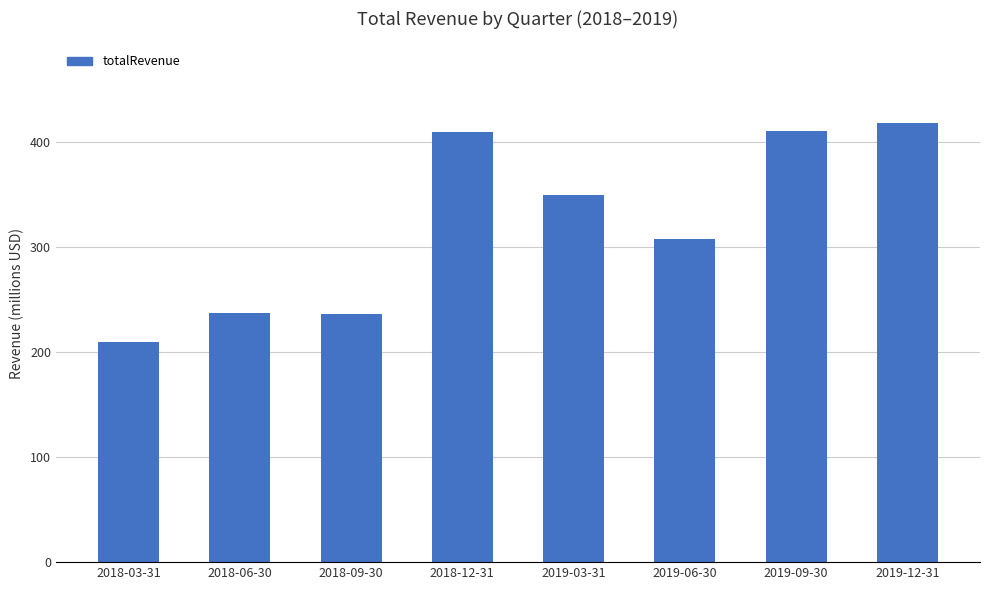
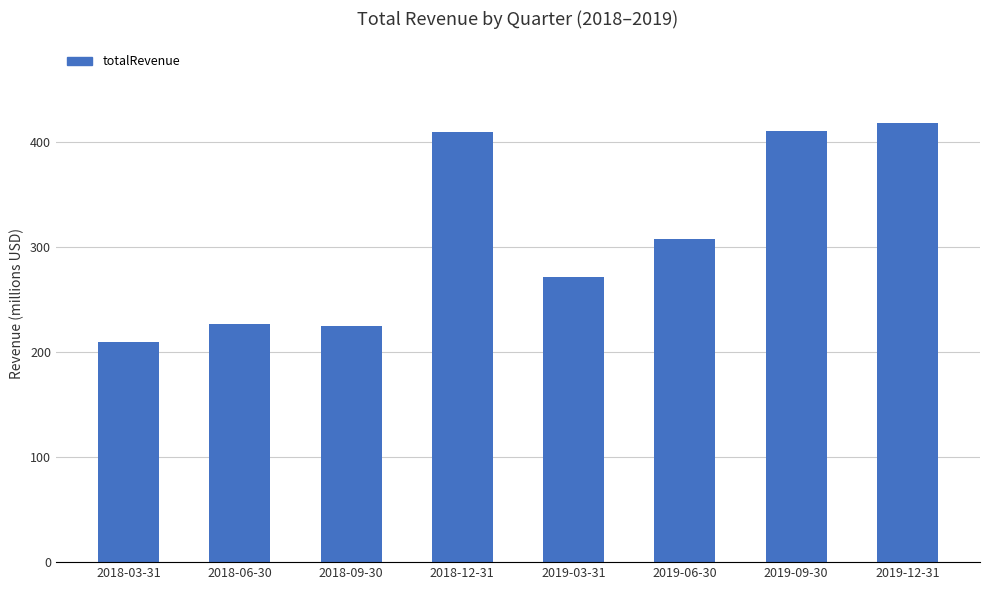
  {
    "2018-03-31": 210,
-   "2018-06-30": 238,
-   "2018-09-30": 237,
+   "2018-06-30": 227,
+   "2018-09-30": 225,
    "2018-12-31": 410,
-   "2019-03-31": 350,
+   "2019-03-31": 272,
    "2019-06-30": 308,
    "2019-09-30": 411,
    "2019-12-31": 418
  }
